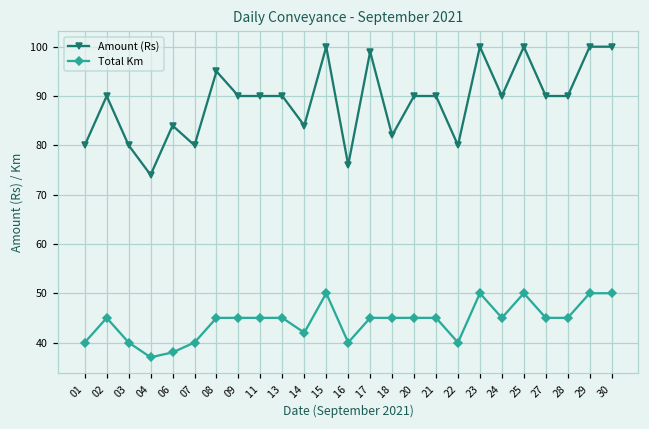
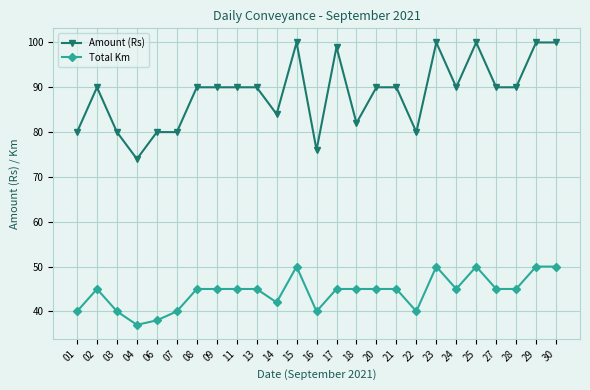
  {
    "Amount (Rs)": {
      "01": 80,
      "02": 90,
      "03": 80,
      "04": 74,
-     "06": 84,
+     "06": 80,
      "07": 80,
-     "08": 95,
+     "08": 90,
      "09": 90,
      "11": 90,
      "13": 90,
      "14": 84,
      "15": 100,
      "16": 76,
      "17": 99,
      "18": 82,
      "20": 90,
      "21": 90,
      "22": 80,
      "23": 100,
      "24": 90,
      "25": 100,
      "27": 90,
      "28": 90,
      "29": 100,
      "30": 100
    },
    "Total Km": {
      "01": 40,
      "02": 45,
      "03": 40,
      "04": 37,
      "06": 38,
      "07": 40,
      "08": 45,
      "09": 45,
      "11": 45,
      "13": 45,
      "14": 42,
      "15": 50,
      "16": 40,
      "17": 45,
      "18": 45,
      "20": 45,
      "21": 45,
      "22": 40,
      "23": 50,
      "24": 45,
      "25": 50,
      "27": 45,
      "28": 45,
      "29": 50,
      "30": 50
    }
  }
